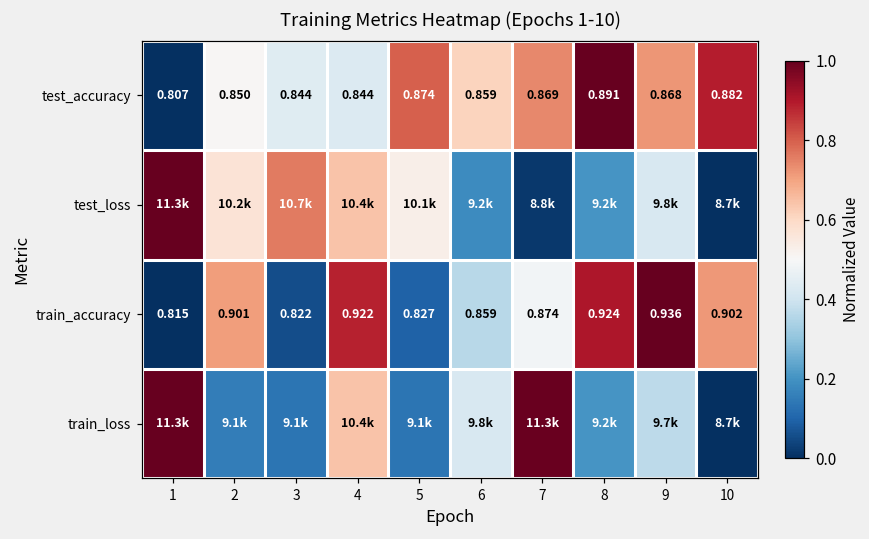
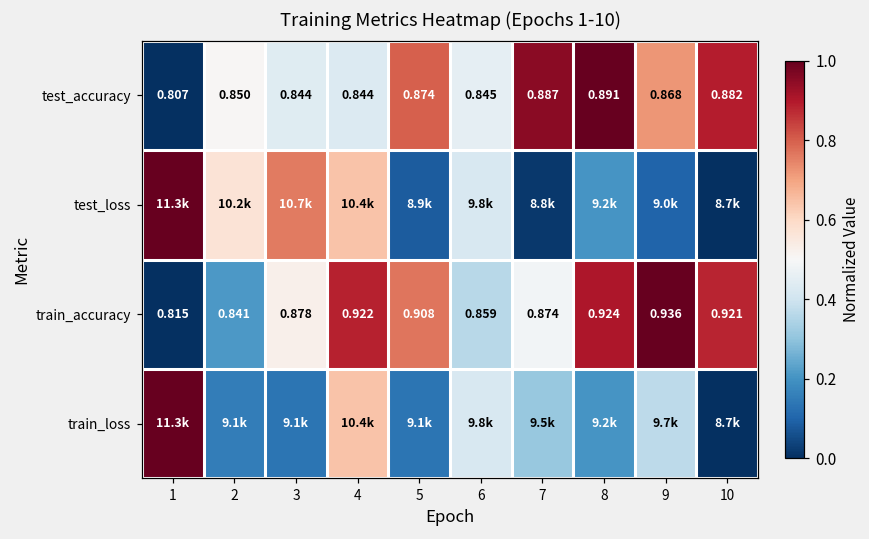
  {
    "test_accuracy": {
      "1": "0.807",
      "2": "0.850",
      "3": "0.844",
      "4": "0.844",
      "5": "0.874",
-     "6": "0.859",
-     "7": "0.869",
+     "6": "0.845",
+     "7": "0.887",
      "8": "0.891",
      "9": "0.868",
      "10": "0.882"
    },
    "test_loss": {
      "1": "11.3k",
      "2": "10.2k",
      "3": "10.7k",
      "4": "10.4k",
-     "5": "10.1k",
-     "6": "9.2k",
+     "5": "8.9k",
+     "6": "9.8k",
      "7": "8.8k",
      "8": "9.2k",
-     "9": "9.8k",
+     "9": "9.0k",
      "10": "8.7k"
    },
    "train_accuracy": {
      "1": "0.815",
-     "2": "0.901",
-     "3": "0.822",
+     "2": "0.841",
+     "3": "0.878",
      "4": "0.922",
-     "5": "0.827",
+     "5": "0.908",
      "6": "0.859",
      "7": "0.874",
      "8": "0.924",
      "9": "0.936",
-     "10": "0.902"
+     "10": "0.921"
    },
    "train_loss": {
      "1": "11.3k",
      "2": "9.1k",
      "3": "9.1k",
      "4": "10.4k",
      "5": "9.1k",
      "6": "9.8k",
-     "7": "11.3k",
+     "7": "9.5k",
      "8": "9.2k",
      "9": "9.7k",
      "10": "8.7k"
    }
  }
